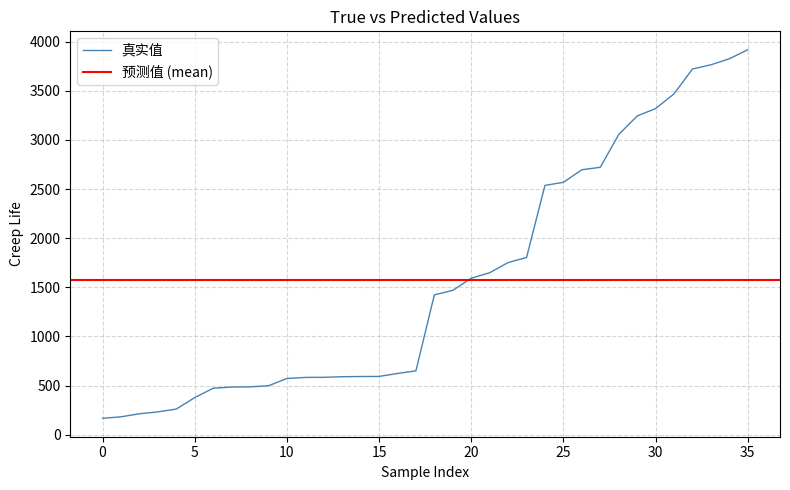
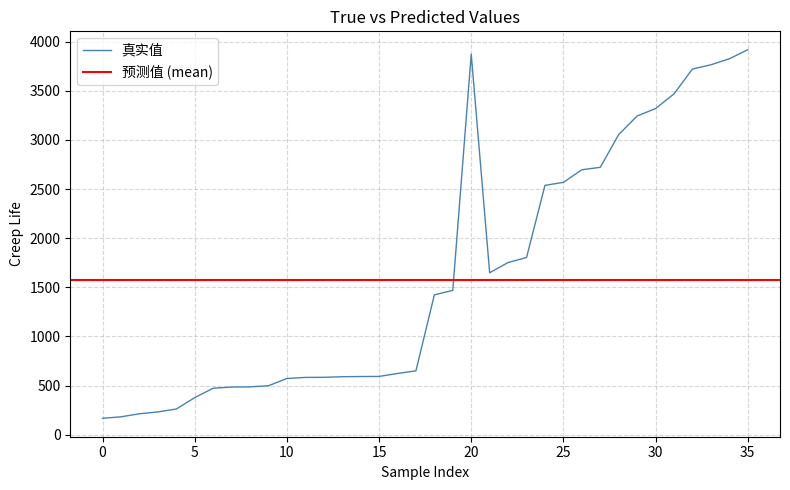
  {
    "0": 200,
    "5": 400,
    "10": 600,
    "15": 600,
-   "20": 1600,
+   "20": 3900,
    "25": 2600,
    "30": 3300,
    "35": 3900
  }
